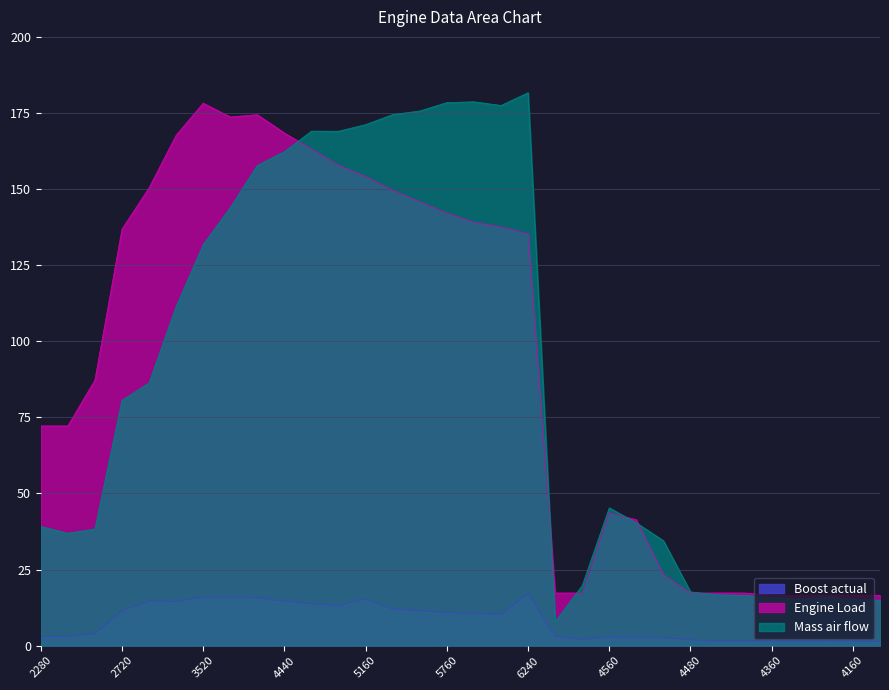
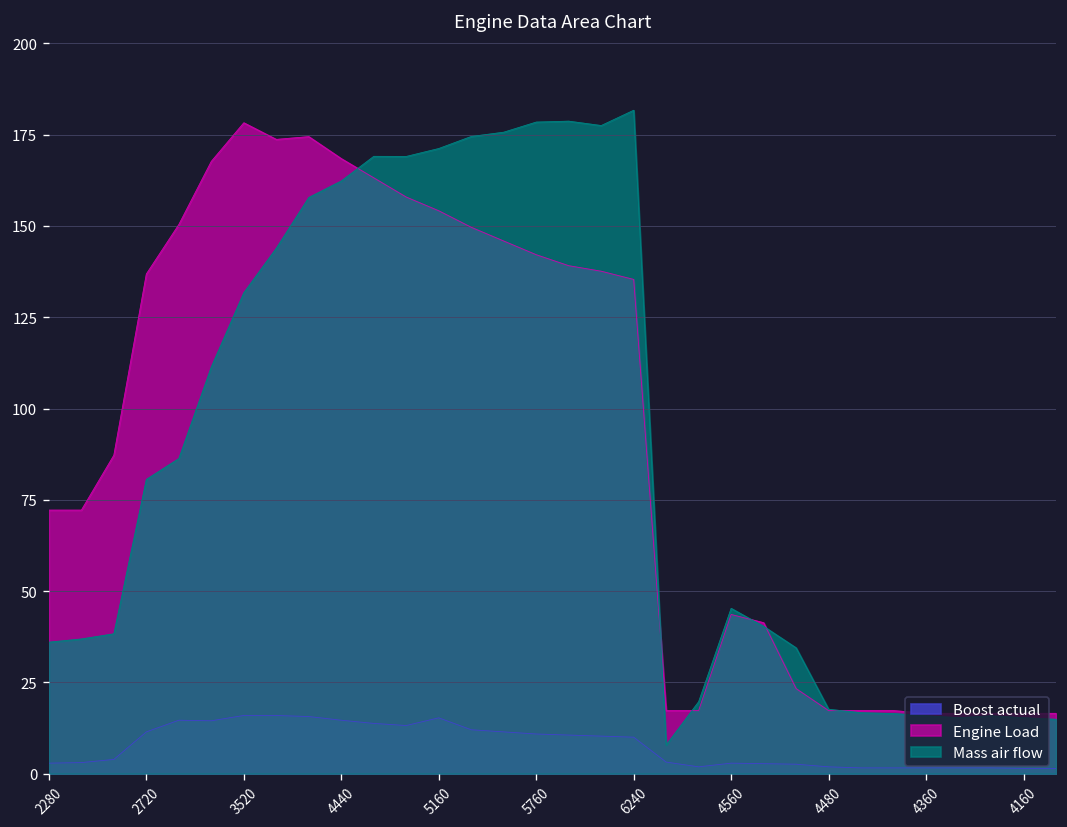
  {
    "Boost actual": {
      "2280": 3,
      "2720": 11,
      "3520": 16,
      "5160": 15,
      "5760": 11,
-     "6240": 17,
+     "6240": 10,
      "4480": 2,
      "4360": 2
    },
    "Engine Load": {
      "2280": 72,
      "2720": 137,
      "3520": 178,
      "5160": 154,
      "5760": 142,
      "6240": 135
    },
    "Mass air flow": {
-     "2280": 39,
+     "2280": 36,
      "2720": 81,
      "3520": 132,
      "5160": 171,
      "5760": 178,
      "6240": 182
    }
  }
